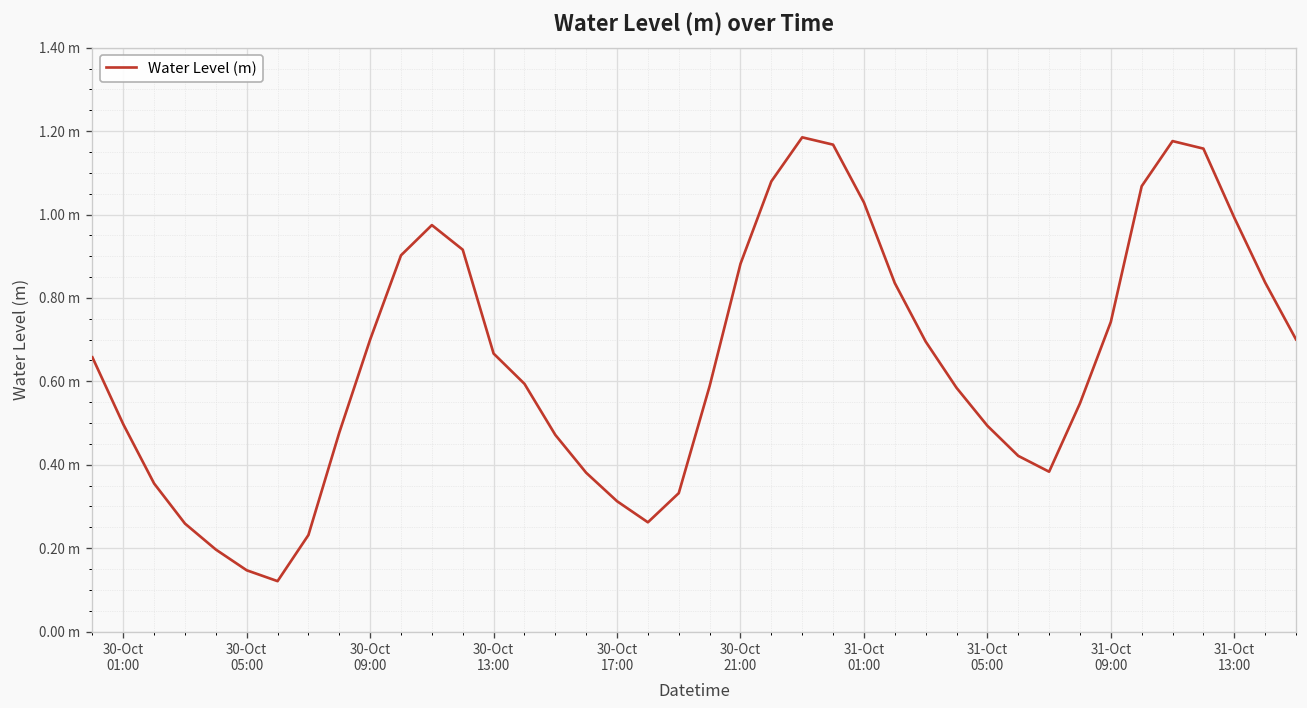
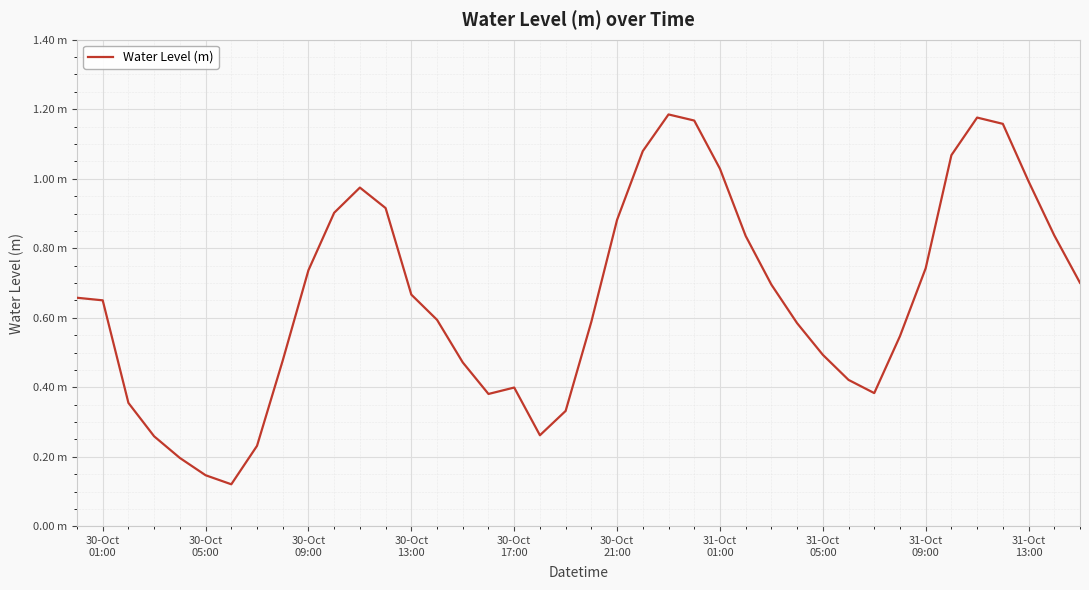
  {
-   "30-Oct 01:00": "0.50 m",
+   "30-Oct 01:00": "0.65 m",
    "30-Oct 05:00": "0.15 m",
-   "30-Oct 09:00": "0.70 m",
+   "30-Oct 09:00": "0.74 m",
    "30-Oct 13:00": "0.67 m",
-   "30-Oct 17:00": "0.31 m",
+   "30-Oct 17:00": "0.40 m",
    "30-Oct 21:00": "0.88 m",
    "31-Oct 01:00": "1.03 m",
    "31-Oct 05:00": "0.49 m",
    "31-Oct 09:00": "0.74 m",
    "31-Oct 13:00": "0.99 m"
  }
